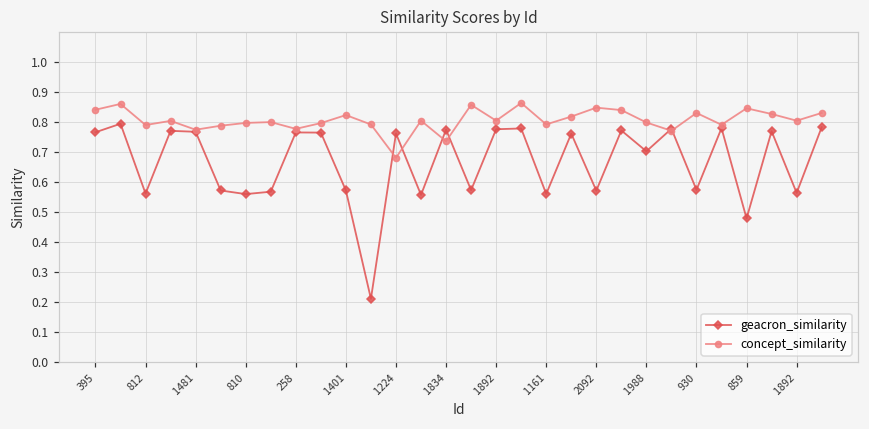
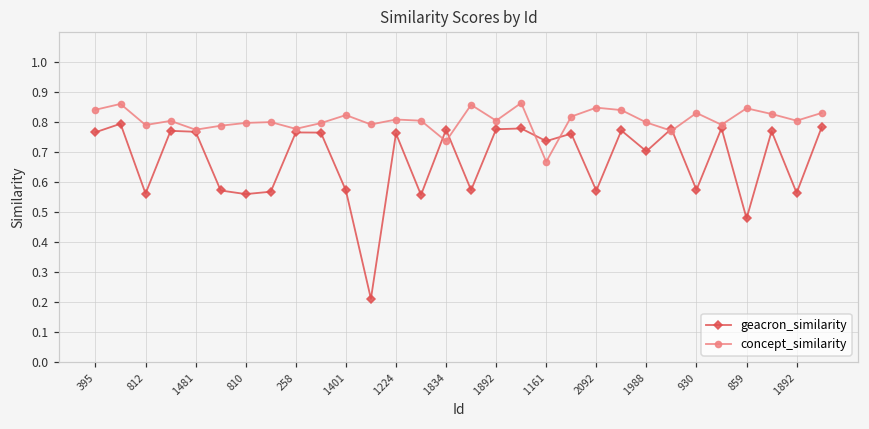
  {
    "geacron_similarity": {
      "395": 0.77,
      "812": 0.56,
      "810": 0.56,
      "258": 0.77,
      "1401": 0.57,
      "1224": 0.76,
      "1834": 0.78,
-     "1161": 0.56,
+     "1161": 0.74,
      "2092": 0.57,
      "1988": 0.70,
      "930": 0.57,
      "859": 0.48
    },
    "concept_similarity": {
      "395": 0.84,
      "812": 0.79,
      "810": 0.80,
      "258": 0.78,
      "1401": 0.82,
-     "1224": 0.68,
+     "1224": 0.81,
      "1834": 0.74,
-     "1161": 0.79,
+     "1161": 0.67,
      "2092": 0.85,
      "1988": 0.80,
      "930": 0.83,
      "859": 0.85
    }
  }
